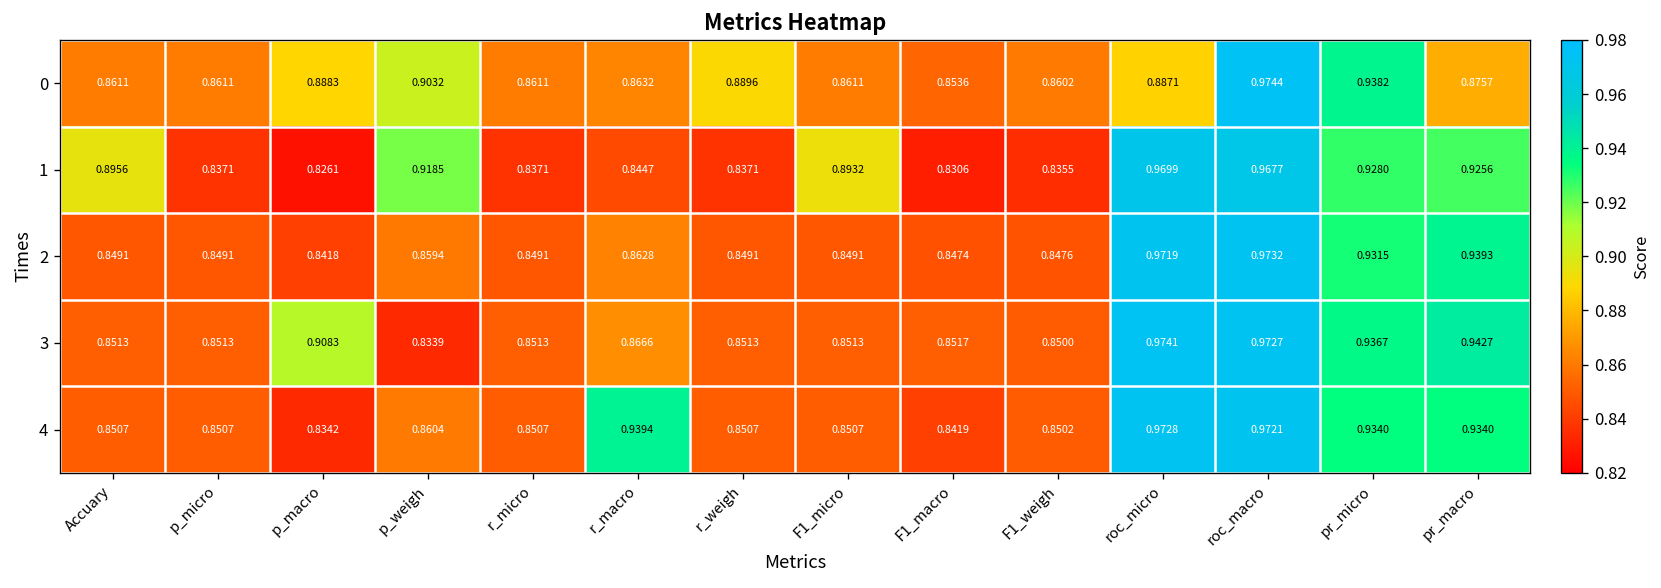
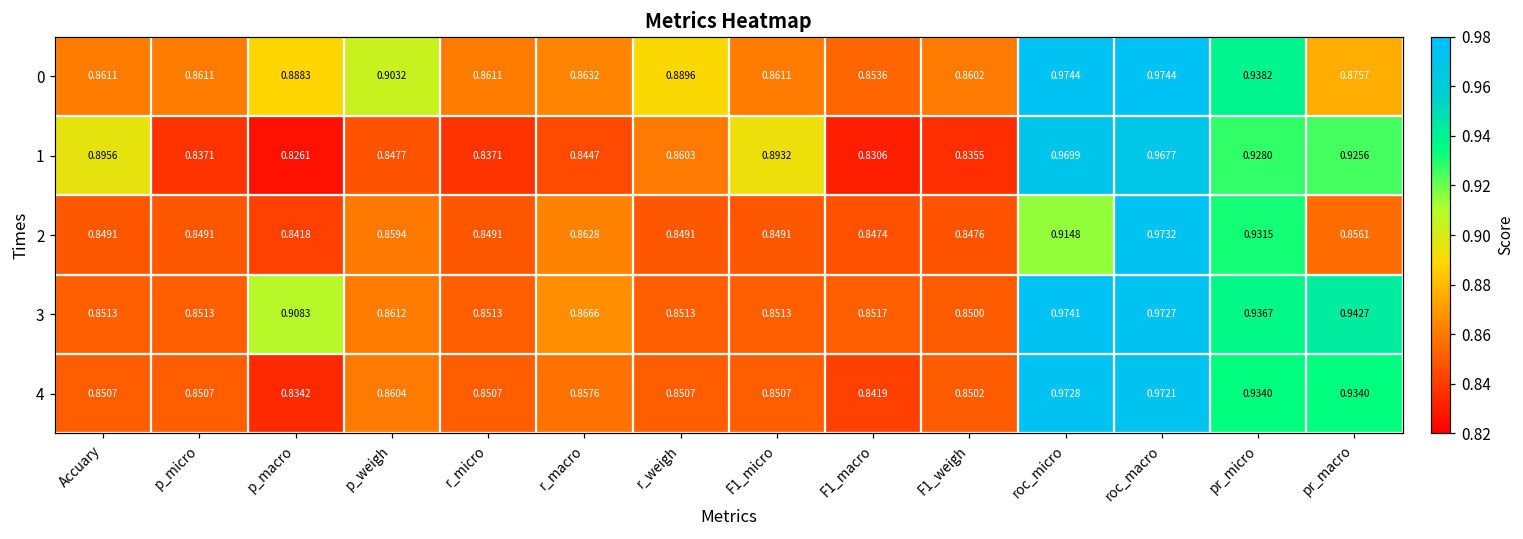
  {
    "0": {
      "Accuary": 0.8611,
      "p_micro": 0.8611,
      "p_macro": 0.8883,
      "p_weigh": 0.9032,
      "r_micro": 0.8611,
      "r_macro": 0.8632,
      "r_weigh": 0.8896,
      "F1_micro": 0.8611,
      "F1_macro": 0.8536,
      "F1_weigh": 0.8602,
-     "roc_micro": 0.8871,
+     "roc_micro": 0.9744,
      "roc_macro": 0.9744,
      "pr_micro": 0.9382,
      "pr_macro": 0.8757
    },
    "1": {
      "Accuary": 0.8956,
      "p_micro": 0.8371,
      "p_macro": 0.8261,
-     "p_weigh": 0.9185,
+     "p_weigh": 0.8477,
      "r_micro": 0.8371,
      "r_macro": 0.8447,
-     "r_weigh": 0.8371,
+     "r_weigh": 0.8603,
      "F1_micro": 0.8932,
      "F1_macro": 0.8306,
      "F1_weigh": 0.8355,
      "roc_micro": 0.9699,
      "roc_macro": 0.9677,
      "pr_micro": 0.9280,
      "pr_macro": 0.9256
    },
    "2": {
      "Accuary": 0.8491,
      "p_micro": 0.8491,
      "p_macro": 0.8418,
      "p_weigh": 0.8594,
      "r_micro": 0.8491,
      "r_macro": 0.8628,
      "r_weigh": 0.8491,
      "F1_micro": 0.8491,
      "F1_macro": 0.8474,
      "F1_weigh": 0.8476,
-     "roc_micro": 0.9719,
+     "roc_micro": 0.9148,
      "roc_macro": 0.9732,
      "pr_micro": 0.9315,
-     "pr_macro": 0.9393
+     "pr_macro": 0.8561
    },
    "3": {
      "Accuary": 0.8513,
      "p_micro": 0.8513,
      "p_macro": 0.9083,
-     "p_weigh": 0.8339,
+     "p_weigh": 0.8612,
      "r_micro": 0.8513,
      "r_macro": 0.8666,
      "r_weigh": 0.8513,
      "F1_micro": 0.8513,
      "F1_macro": 0.8517,
      "F1_weigh": 0.8500,
      "roc_micro": 0.9741,
      "roc_macro": 0.9727,
      "pr_micro": 0.9367,
      "pr_macro": 0.9427
    },
    "4": {
      "Accuary": 0.8507,
      "p_micro": 0.8507,
      "p_macro": 0.8342,
      "p_weigh": 0.8604,
      "r_micro": 0.8507,
-     "r_macro": 0.9394,
+     "r_macro": 0.8576,
      "r_weigh": 0.8507,
      "F1_micro": 0.8507,
      "F1_macro": 0.8419,
      "F1_weigh": 0.8502,
      "roc_micro": 0.9728,
      "roc_macro": 0.9721,
      "pr_micro": 0.9340,
      "pr_macro": 0.9340
    }
  }
